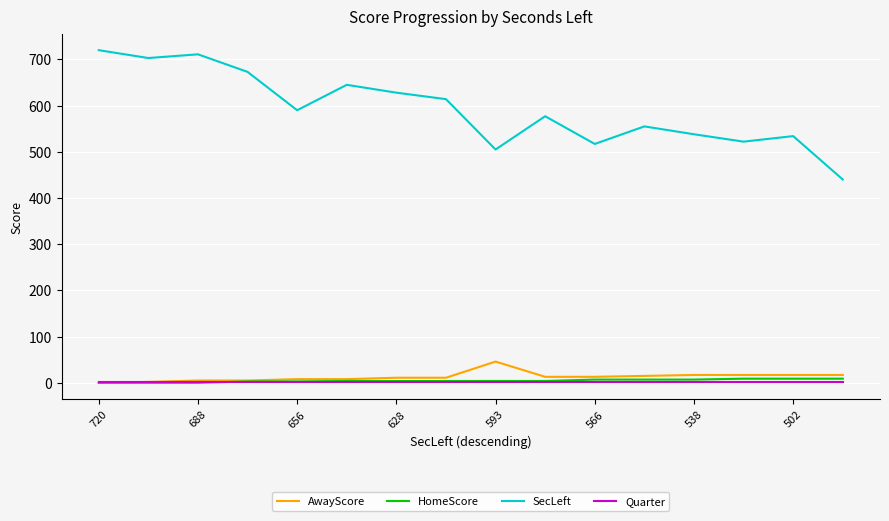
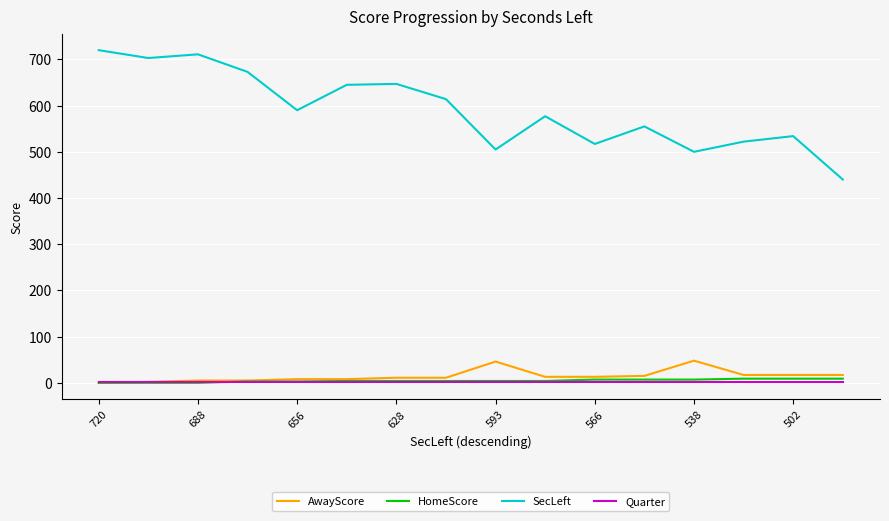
  {
    "AwayScore": {
      "628": 10,
      "593": 50,
      "566": 10,
-     "538": 20,
+     "538": 50,
      "502": 20
    },
    "HomeScore": {
      "566": 10,
      "538": 10,
      "502": 10
    },
    "SecLeft": {
      "720": 720,
      "688": 710,
      "656": 590,
-     "628": 630,
+     "628": 650,
      "593": 510,
      "566": 520,
-     "538": 540,
+     "538": 500,
      "502": 530
    },
    "Quarter": {
      "566": 0,
      "538": 0,
      "502": 0
    }
  }
